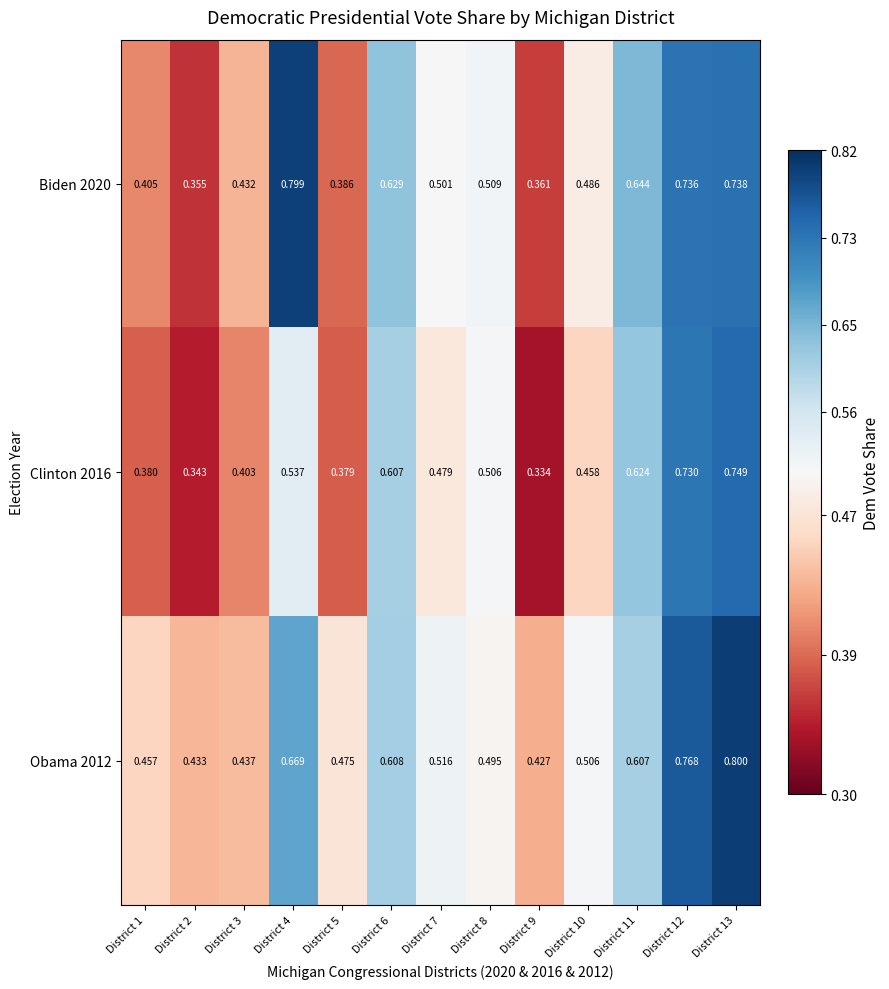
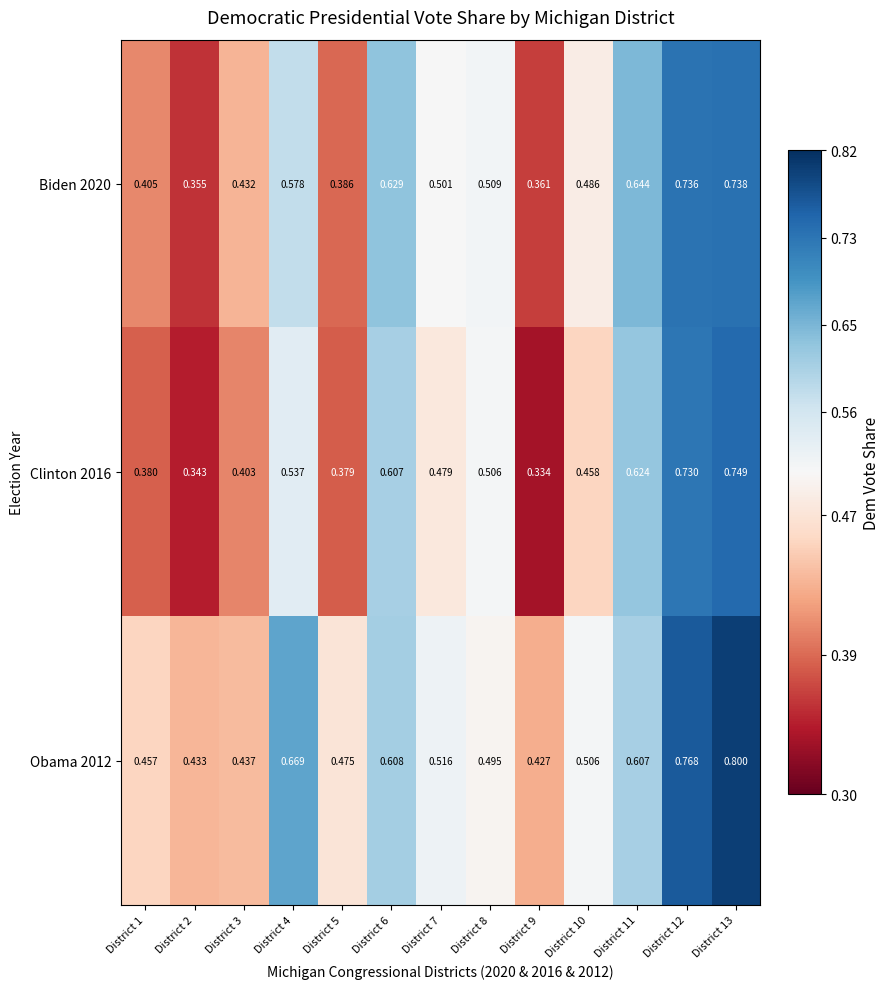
  {
    "Biden 2020": {
      "District 1": 0.405,
      "District 2": 0.355,
      "District 3": 0.432,
-     "District 4": 0.799,
+     "District 4": 0.578,
      "District 5": 0.386,
      "District 6": 0.629,
      "District 7": 0.501,
      "District 8": 0.509,
      "District 9": 0.361,
      "District 10": 0.486,
      "District 11": 0.644,
      "District 12": 0.736,
      "District 13": 0.738
    },
    "Clinton 2016": {
      "District 1": 0.380,
      "District 2": 0.343,
      "District 3": 0.403,
      "District 4": 0.537,
      "District 5": 0.379,
      "District 6": 0.607,
      "District 7": 0.479,
      "District 8": 0.506,
      "District 9": 0.334,
      "District 10": 0.458,
      "District 11": 0.624,
      "District 12": 0.730,
      "District 13": 0.749
    },
    "Obama 2012": {
      "District 1": 0.457,
      "District 2": 0.433,
      "District 3": 0.437,
      "District 4": 0.669,
      "District 5": 0.475,
      "District 6": 0.608,
      "District 7": 0.516,
      "District 8": 0.495,
      "District 9": 0.427,
      "District 10": 0.506,
      "District 11": 0.607,
      "District 12": 0.768,
      "District 13": 0.800
    }
  }
